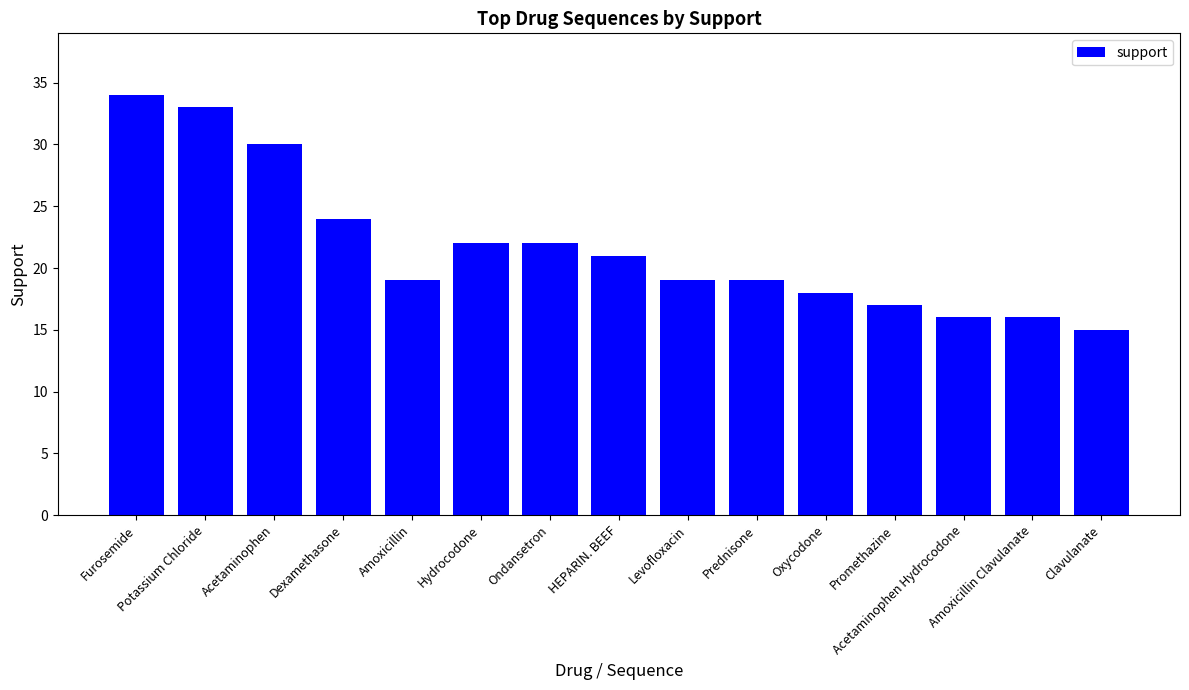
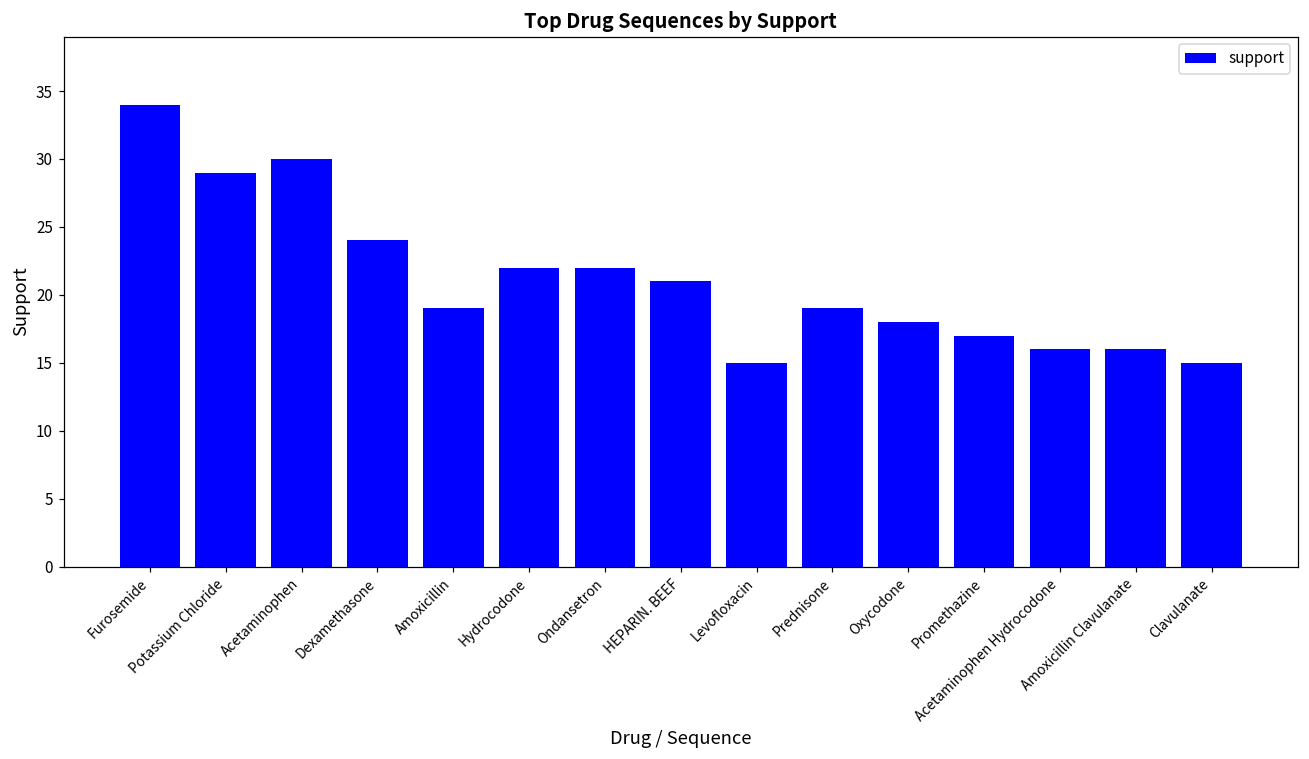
  {
    "Furosemide": 34,
-   "Potassium Chloride": 33,
+   "Potassium Chloride": 29,
    "Acetaminophen": 30,
    "Dexamethasone": 24,
    "Amoxicillin": 19,
    "Hydrocodone": 22,
    "Ondansetron": 22,
    "HEPARIN. BEEF": 21,
-   "Levofloxacin": 19,
+   "Levofloxacin": 15,
    "Prednisone": 19,
    "Oxycodone": 18,
    "Promethazine": 17,
    "Acetaminophen Hydrocodone": 16,
    "Amoxicillin Clavulanate": 16,
    "Clavulanate": 15
  }
